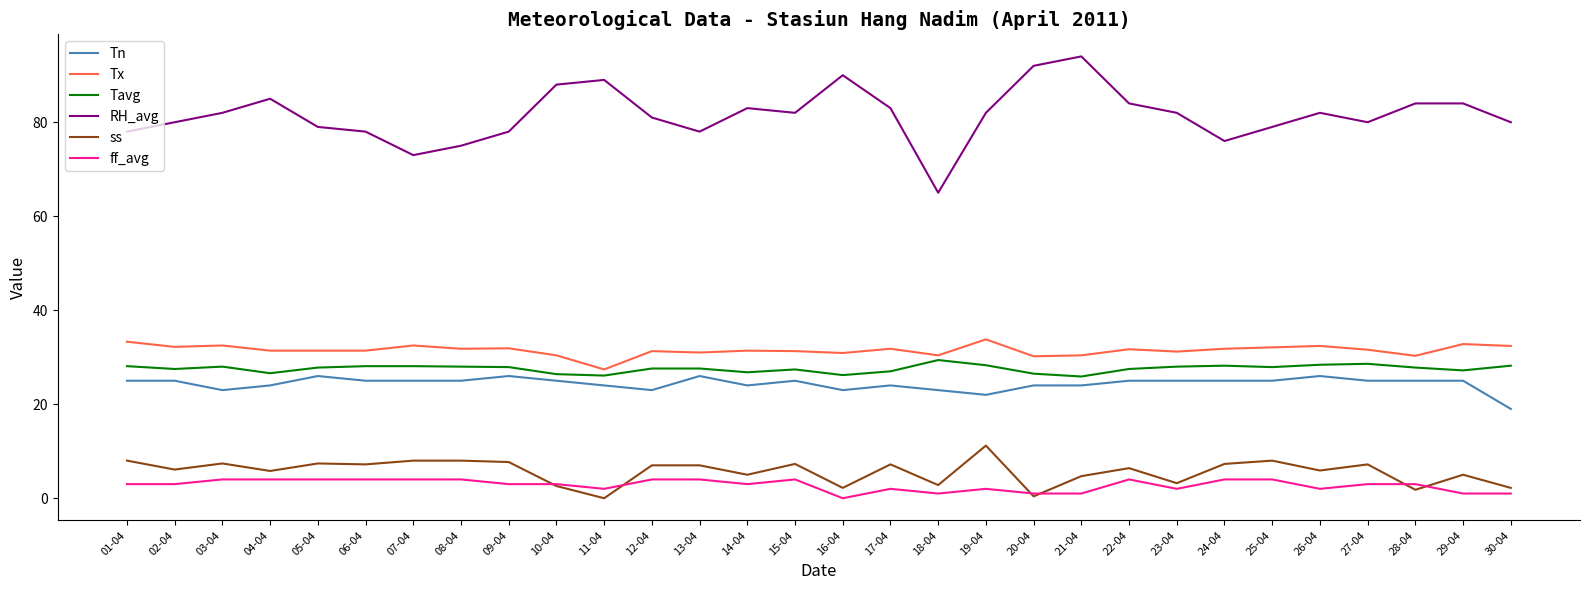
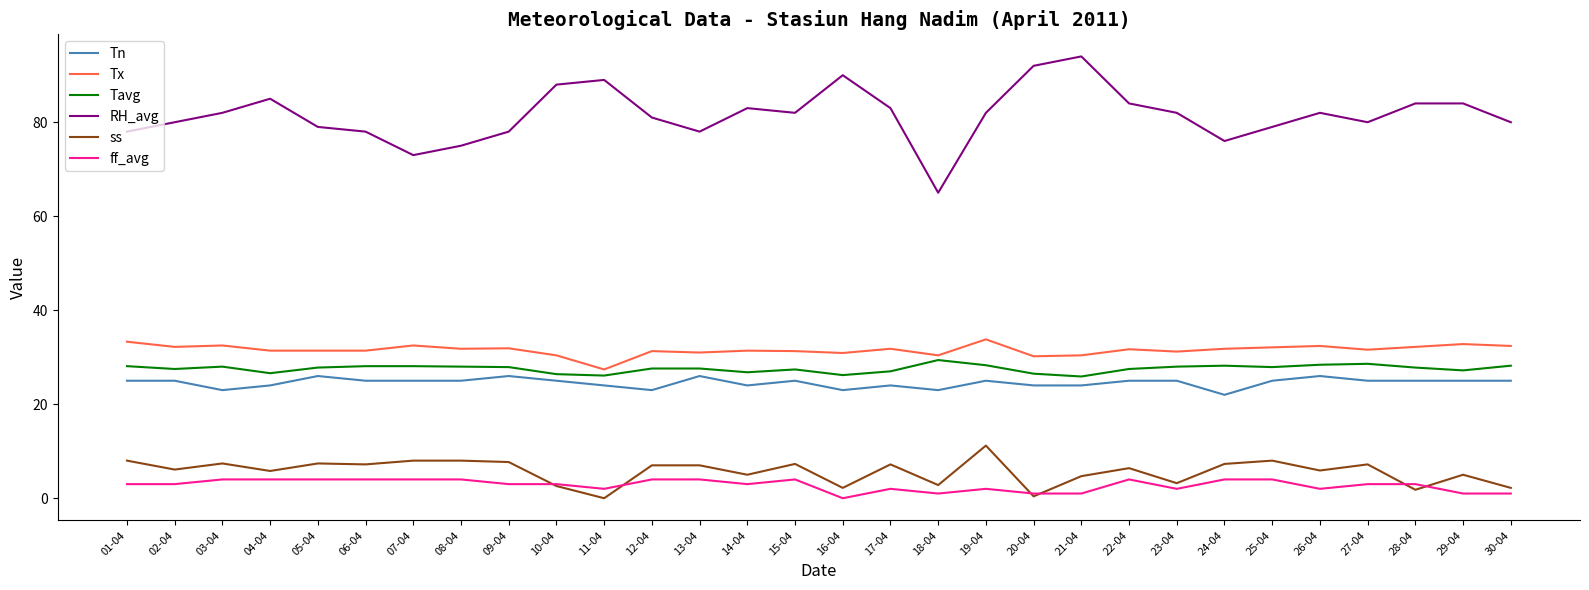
  {
    "Tn": {
      "01-04": 25,
      "02-04": 25,
      "03-04": 23,
      "04-04": 24,
      "05-04": 26,
      "06-04": 25,
      "07-04": 25,
      "08-04": 25,
      "09-04": 26,
      "10-04": 25,
      "11-04": 24,
      "12-04": 23,
      "13-04": 26,
      "14-04": 24,
      "15-04": 25,
      "16-04": 23,
      "17-04": 24,
      "18-04": 23,
-     "19-04": 22,
+     "19-04": 25,
      "20-04": 24,
      "21-04": 24,
      "22-04": 25,
      "23-04": 25,
-     "24-04": 25,
+     "24-04": 22,
      "25-04": 25,
      "26-04": 26,
      "27-04": 25,
      "28-04": 25,
      "29-04": 25,
-     "30-04": 19
+     "30-04": 25
    },
    "Tx": {
      "01-04": 33,
      "02-04": 32,
      "03-04": 33,
      "04-04": 31,
      "05-04": 31,
      "06-04": 31,
      "07-04": 33,
      "08-04": 32,
      "09-04": 32,
      "10-04": 30,
      "11-04": 27,
      "12-04": 31,
      "13-04": 31,
      "14-04": 31,
      "15-04": 31,
      "16-04": 31,
      "17-04": 32,
      "18-04": 30,
      "19-04": 34,
      "20-04": 30,
      "21-04": 30,
      "22-04": 32,
      "23-04": 31,
      "24-04": 32,
      "25-04": 32,
      "26-04": 32,
      "27-04": 32,
-     "28-04": 30,
+     "28-04": 32,
      "29-04": 33,
      "30-04": 32
    },
    "Tavg": {
      "01-04": 28,
      "02-04": 28,
      "03-04": 28,
      "04-04": 27,
      "05-04": 28,
      "06-04": 28,
      "07-04": 28,
      "08-04": 28,
      "09-04": 28,
      "10-04": 26,
      "11-04": 26,
      "12-04": 28,
      "13-04": 28,
      "14-04": 27,
      "15-04": 27,
      "16-04": 26,
      "17-04": 27,
      "18-04": 29,
      "19-04": 28,
      "20-04": 27,
      "21-04": 26,
      "22-04": 28,
      "23-04": 28,
      "24-04": 28,
      "25-04": 28,
      "26-04": 28,
      "27-04": 29,
      "28-04": 28,
      "29-04": 27,
      "30-04": 28
    },
    "RH_avg": {
      "02-04": 80,
      "03-04": 82,
      "04-04": 85,
      "05-04": 79,
      "06-04": 78,
      "07-04": 73,
      "08-04": 75,
      "09-04": 78,
      "10-04": 88,
      "11-04": 89,
      "12-04": 81,
      "13-04": 78,
      "14-04": 83,
      "15-04": 82,
      "16-04": 90,
      "17-04": 83,
      "18-04": 65,
      "19-04": 82,
      "20-04": 92,
      "21-04": 94,
      "22-04": 84,
      "23-04": 82,
      "24-04": 76,
      "25-04": 79,
      "26-04": 82,
      "27-04": 80,
      "28-04": 84,
      "29-04": 84,
      "30-04": 80
    },
    "ss": {
      "01-04": 8,
      "02-04": 6,
      "03-04": 7,
      "04-04": 6,
      "05-04": 7,
      "06-04": 7,
      "07-04": 8,
      "08-04": 8,
      "09-04": 8,
      "11-04": 0,
      "12-04": 7,
      "13-04": 7,
      "14-04": 5,
      "15-04": 7,
      "16-04": 2,
      "17-04": 7,
      "18-04": 3,
      "19-04": 11,
      "20-04": 0,
      "21-04": 5,
      "22-04": 6,
      "23-04": 3,
      "24-04": 7,
      "25-04": 8,
      "26-04": 6,
      "27-04": 7,
      "28-04": 2,
      "29-04": 5,
      "30-04": 2
    },
    "ff_avg": {
      "01-04": 3,
      "02-04": 3,
      "03-04": 4,
      "04-04": 4,
      "05-04": 4,
      "06-04": 4,
      "07-04": 4,
      "08-04": 4,
      "09-04": 3,
      "11-04": 2,
      "12-04": 4,
      "13-04": 4,
      "14-04": 3,
      "15-04": 4,
      "16-04": 0,
      "17-04": 2,
      "18-04": 1,
      "19-04": 2,
      "20-04": 1,
      "21-04": 1,
      "22-04": 4,
      "23-04": 2,
      "24-04": 4,
      "25-04": 4,
      "26-04": 2,
      "27-04": 3,
      "28-04": 3,
      "29-04": 1,
      "30-04": 1
    }
  }
